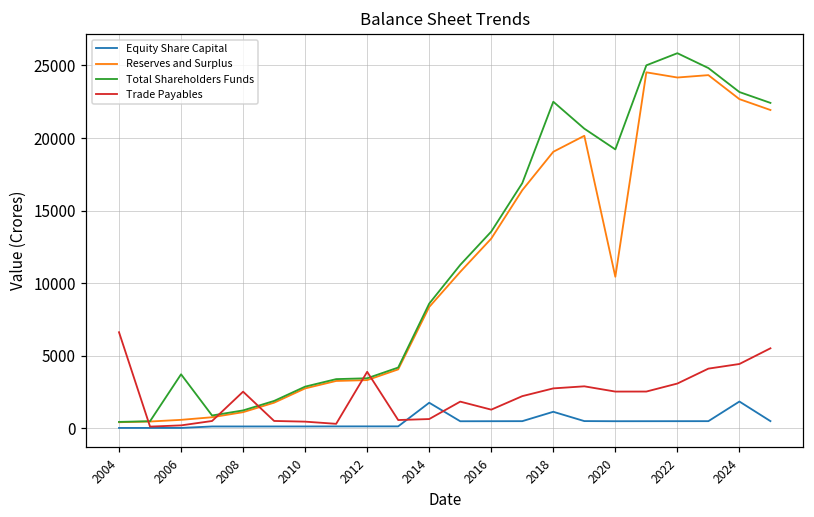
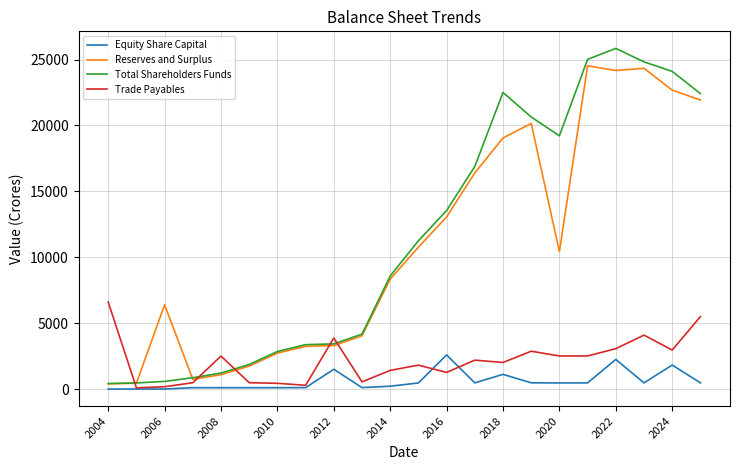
  {
    "Equity Share Capital": {
      "2004": 0,
      "2008": 100,
      "2010": 100,
-     "2012": 100,
-     "2014": 1800,
-     "2016": 500,
+     "2012": 1500,
+     "2014": 200,
+     "2016": 2600,
      "2018": 1100,
      "2020": 500,
-     "2022": 500,
+     "2022": 2300,
      "2024": 1800
    },
    "Reserves and Surplus": {
-     "2006": 600,
+     "2006": 6400,
      "2014": 8400,
      "2016": 13100,
      "2018": 19100,
      "2020": 10400,
      "2022": 24200,
      "2024": 22700
    },
    "Total Shareholders Funds": {
-     "2006": 3700,
+     "2006": 600,
      "2014": 8600,
      "2016": 13600,
      "2018": 22500,
      "2020": 19200,
      "2022": 25800,
-     "2024": 23200
+     "2024": 24100
    },
    "Trade Payables": {
      "2004": 6600,
      "2008": 2500,
      "2010": 500,
      "2012": 3900,
-     "2014": 600,
+     "2014": 1400,
      "2016": 1300,
-     "2018": 2700,
+     "2018": 2000,
      "2020": 2500,
      "2022": 3100,
-     "2024": 4400
+     "2024": 3000
    }
  }
